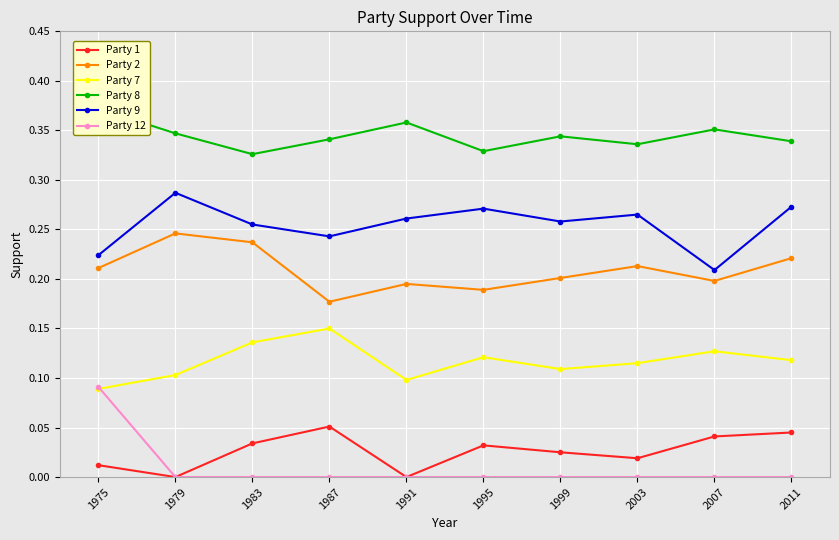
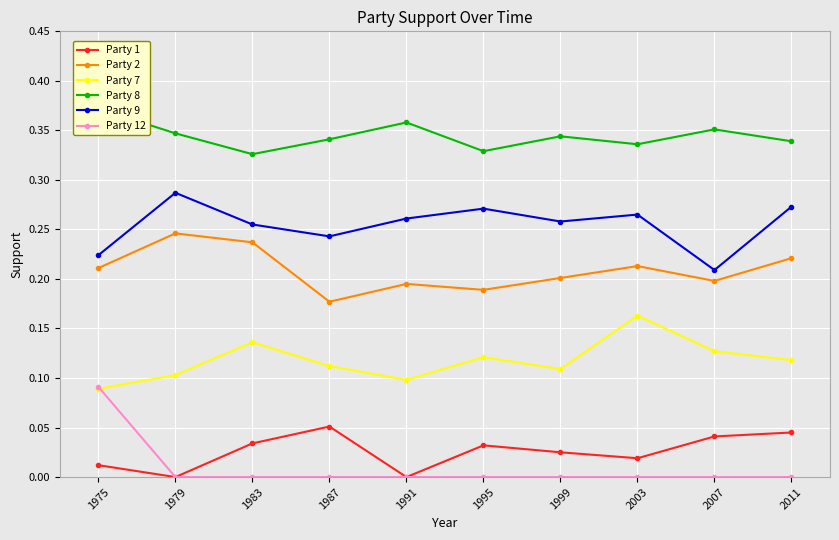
  {
    "Party 1": {
      "1975": 0.01,
      "1983": 0.03,
      "1987": 0.05,
      "1995": 0.03,
      "1999": 0.03,
      "2003": 0.02,
      "2007": 0.04,
      "2011": 0.05
    },
    "Party 2": {
      "1975": 0.21,
      "1979": 0.25,
      "1983": 0.24,
      "1987": 0.18,
      "1991": 0.20,
      "1995": 0.19,
      "1999": 0.20,
      "2003": 0.21,
      "2007": 0.20,
      "2011": 0.22
    },
    "Party 7": {
      "1979": 0.10,
      "1983": 0.14,
-     "1987": 0.15,
+     "1987": 0.11,
      "1991": 0.10,
      "1995": 0.12,
      "1999": 0.11,
-     "2003": 0.12,
+     "2003": 0.16,
      "2007": 0.13,
      "2011": 0.12
    },
    "Party 8": {
      "1979": 0.35,
      "1983": 0.33,
      "1987": 0.34,
      "1991": 0.36,
      "1995": 0.33,
      "1999": 0.34,
      "2003": 0.34,
      "2007": 0.35,
      "2011": 0.34
    },
    "Party 9": {
      "1975": 0.22,
      "1979": 0.29,
      "1983": 0.26,
      "1987": 0.24,
      "1991": 0.26,
      "1995": 0.27,
      "1999": 0.26,
      "2003": 0.27,
      "2007": 0.21,
      "2011": 0.27
    },
    "Party 12": {
      "1983": 0.00,
      "1987": 0.00,
      "1995": 0.00,
      "1999": 0.00,
      "2003": 0.00,
      "2007": 0.00,
      "2011": 0.00
    }
  }
